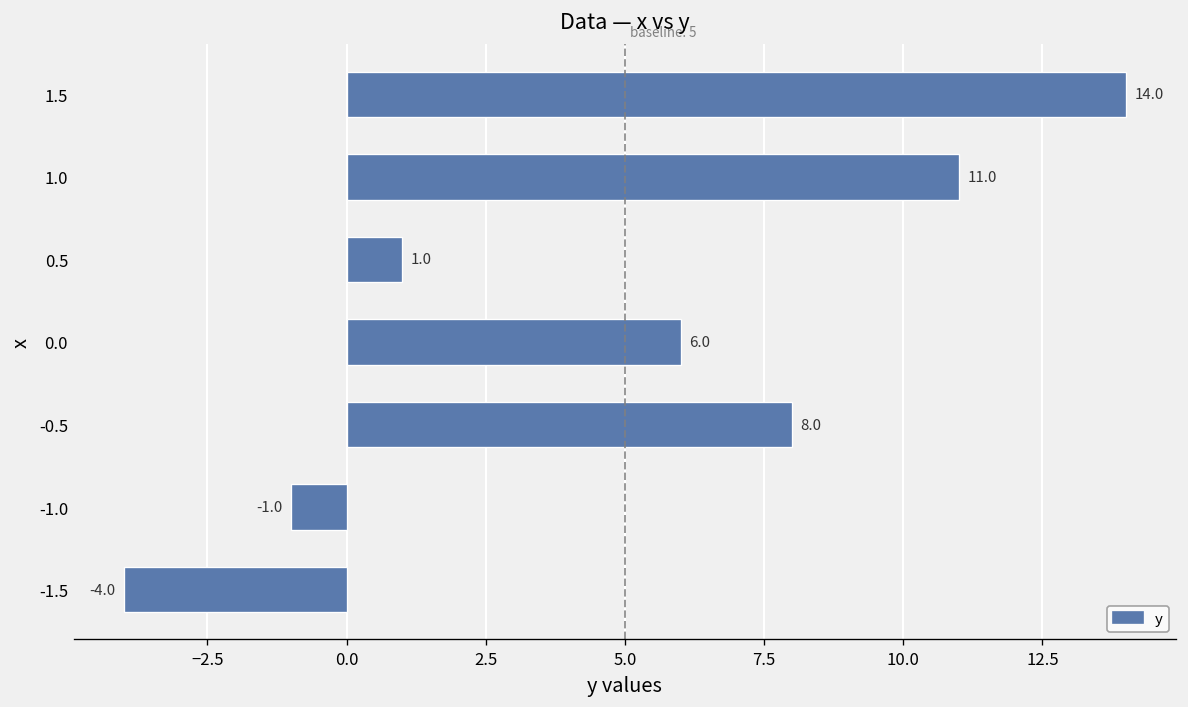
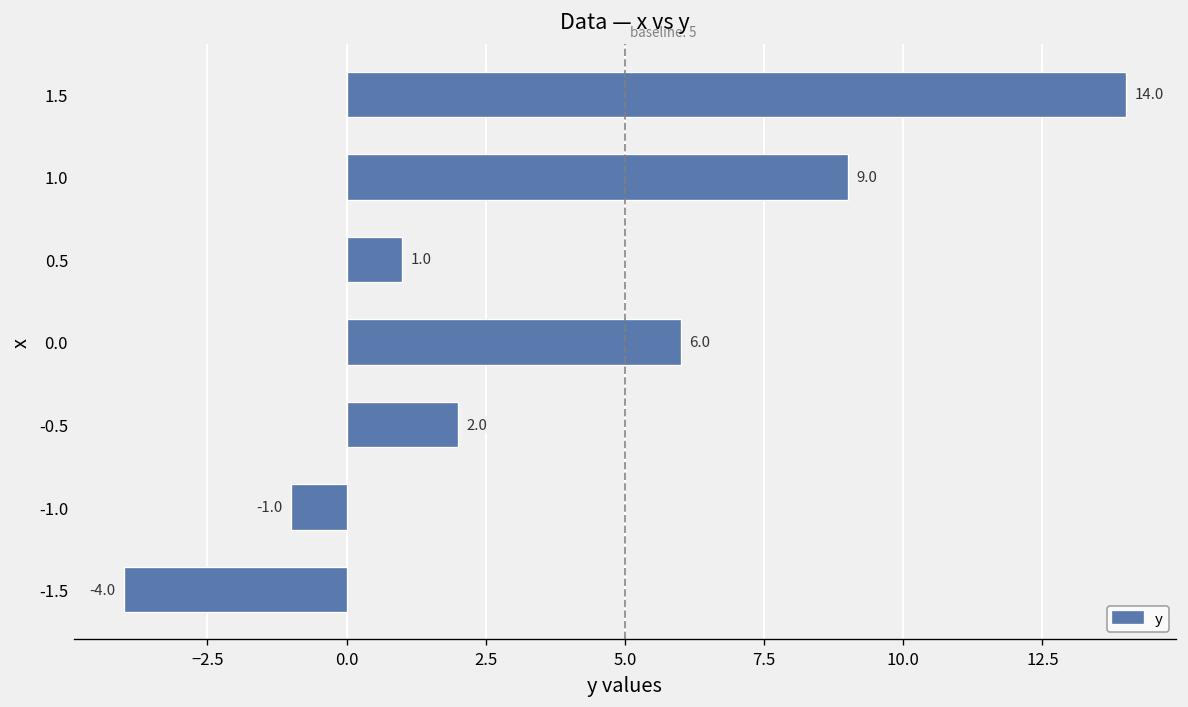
  {
-   "1.0": 11.0,
-   "-0.5": 8.0
+   "1.0": 9.0,
+   "-0.5": 2.0
  }
